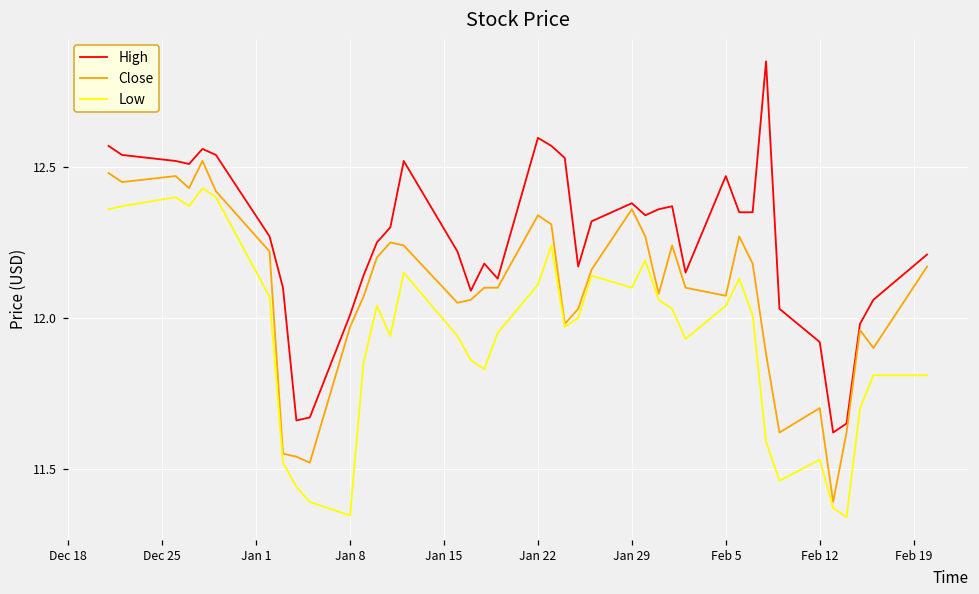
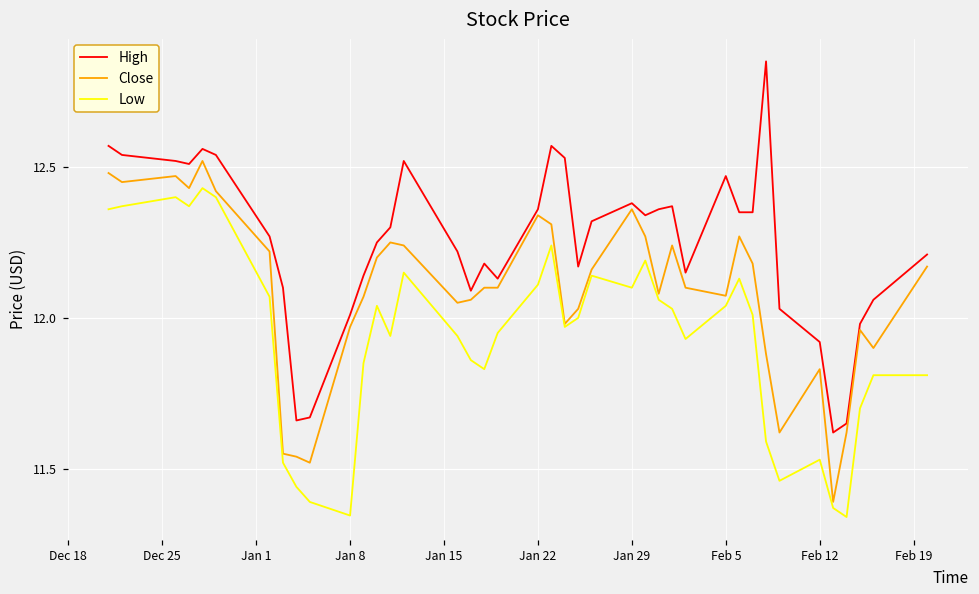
  {
    "High": {
      "Jan 8": 12.01,
-     "Jan 22": 12.60,
+     "Jan 22": 12.36,
      "Jan 29": 12.38,
      "Feb 5": 12.47,
      "Feb 12": 11.92
    },
    "Close": {
      "Jan 8": 11.97,
      "Jan 22": 12.34,
      "Jan 29": 12.36,
      "Feb 5": 12.07,
-     "Feb 12": 11.70
+     "Feb 12": 11.83
    },
    "Low": {
      "Jan 8": 11.34,
      "Jan 22": 12.11,
      "Jan 29": 12.10,
      "Feb 5": 12.04,
      "Feb 12": 11.53
    }
  }
